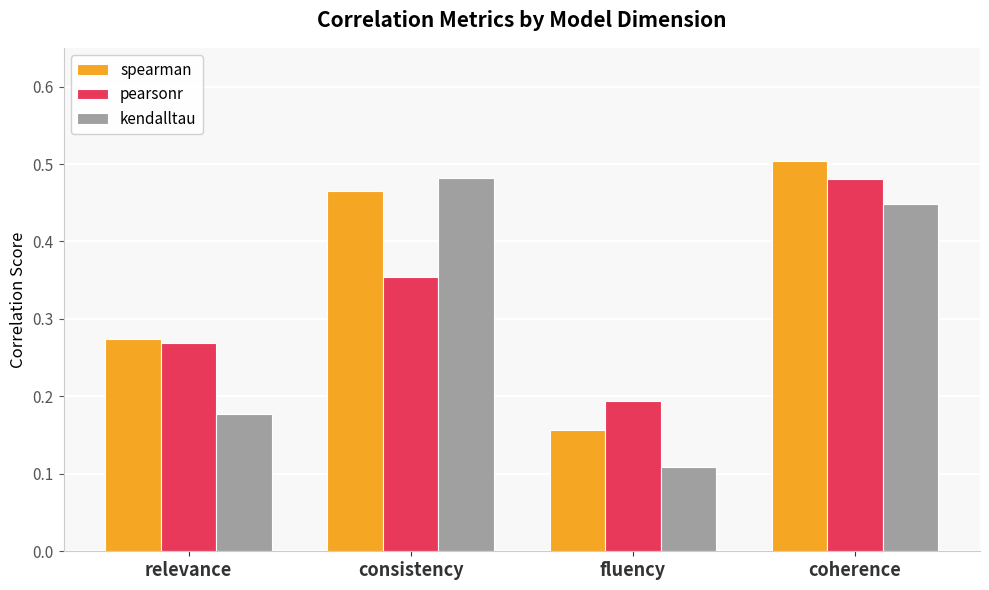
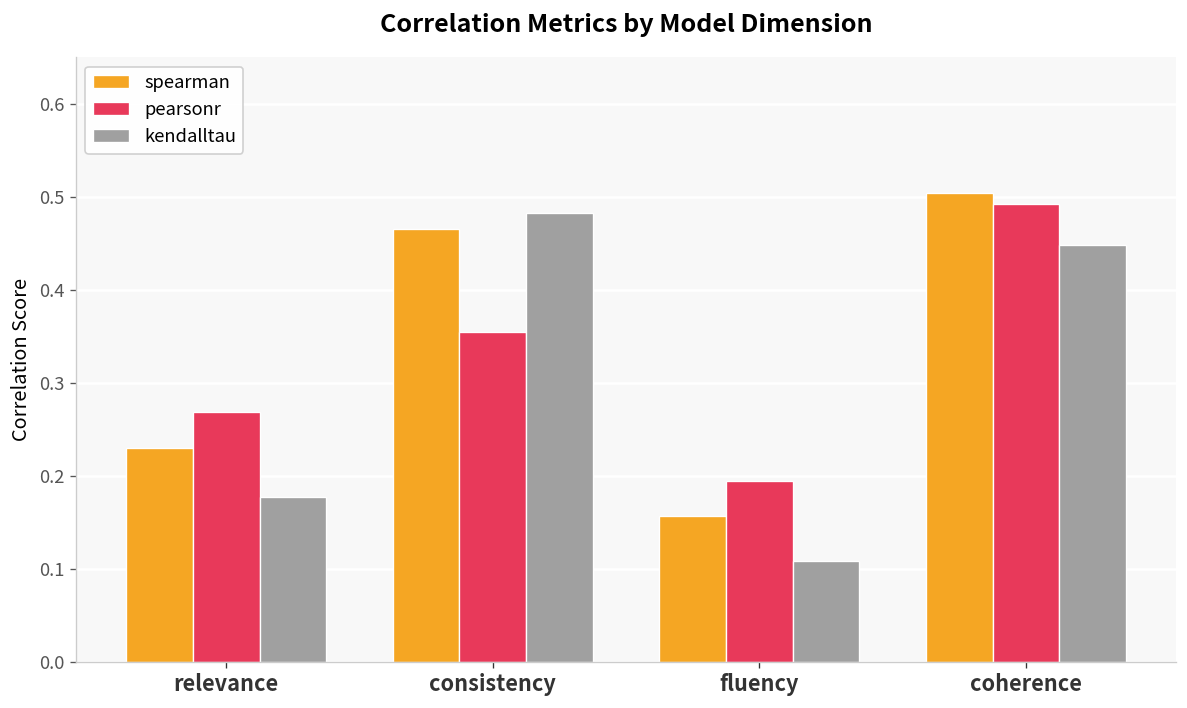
  {
    "spearman": {
-     "relevance": 0.27,
+     "relevance": 0.23,
      "consistency": 0.47,
      "fluency": 0.16,
      "coherence": 0.50
    },
    "pearsonr": {
      "relevance": 0.27,
      "consistency": 0.35,
      "fluency": 0.19,
-     "coherence": 0.48
+     "coherence": 0.49
    },
    "kendalltau": {
      "relevance": 0.18,
      "consistency": 0.48,
      "fluency": 0.11,
      "coherence": 0.45
    }
  }
